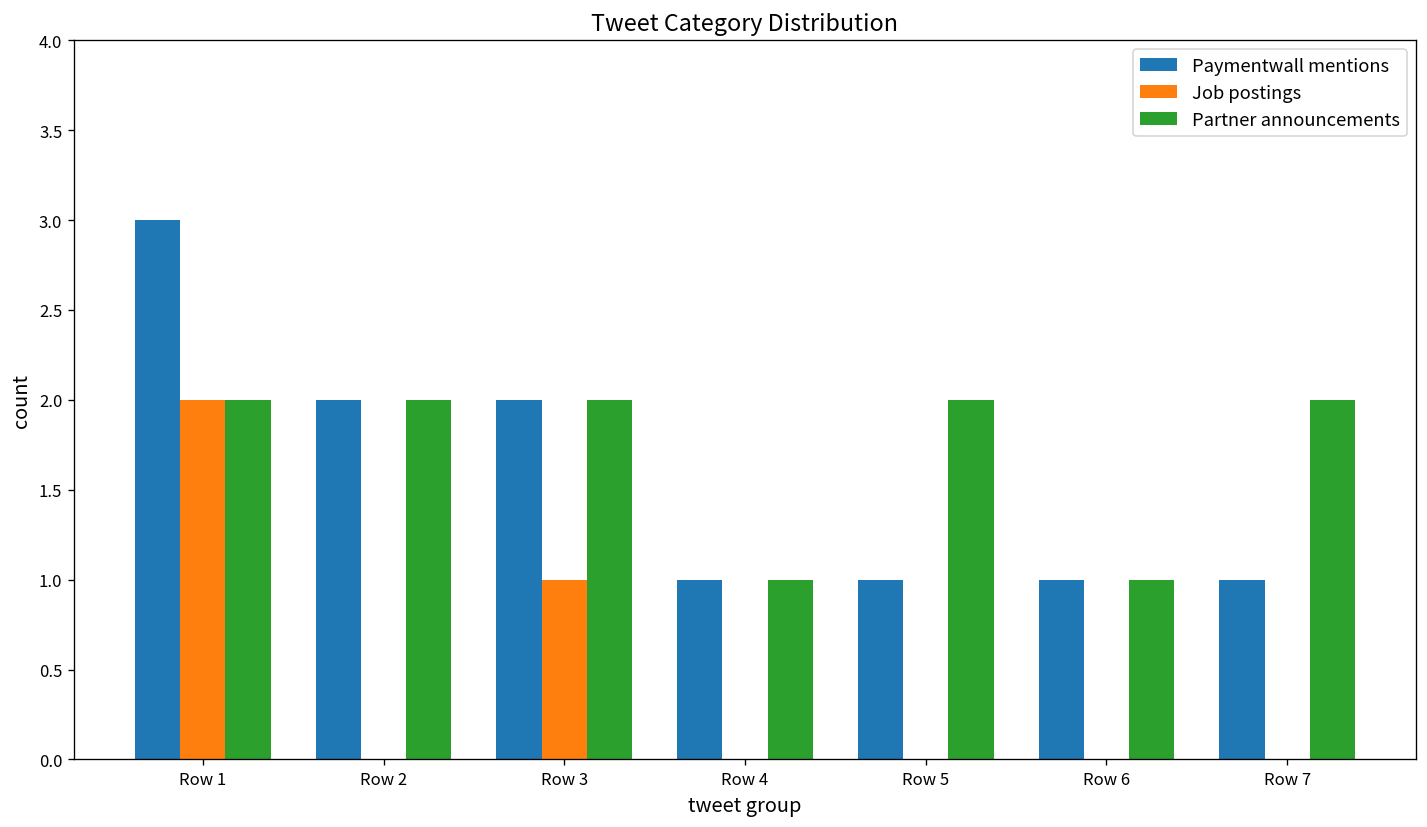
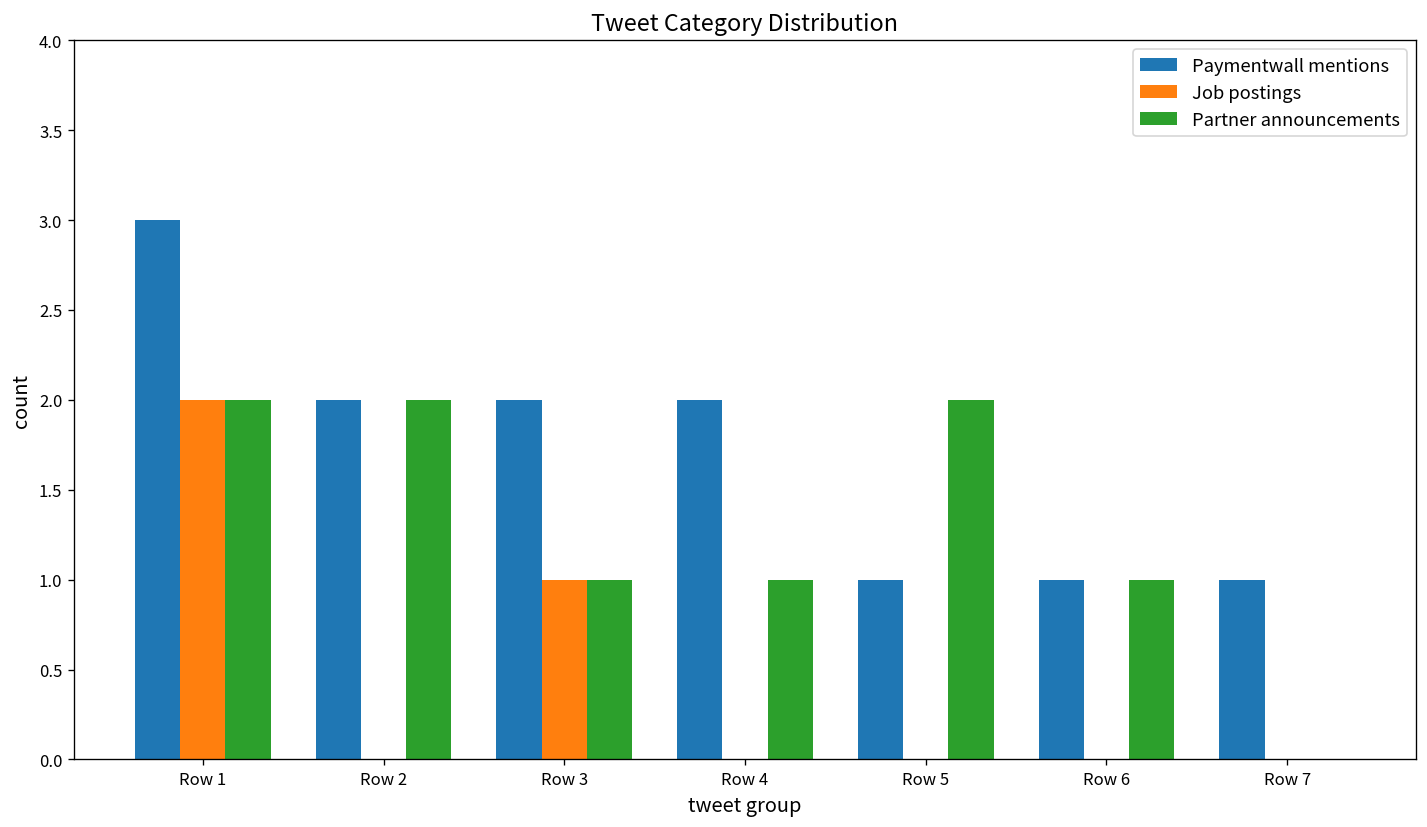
  {
    "Paymentwall mentions": {
      "Row 1": 3,
      "Row 2": 2,
      "Row 3": 2,
-     "Row 4": 1,
+     "Row 4": 2,
      "Row 5": 1,
      "Row 6": 1,
      "Row 7": 1
    },
    "Job postings": {
      "Row 1": 2,
      "Row 2": 0,
      "Row 3": 1,
      "Row 4": 0,
      "Row 5": 0,
      "Row 6": 0,
      "Row 7": 0
    },
    "Partner announcements": {
      "Row 1": 2,
      "Row 2": 2,
-     "Row 3": 2,
+     "Row 3": 1,
      "Row 4": 1,
      "Row 5": 2,
      "Row 6": 1,
-     "Row 7": 2
+     "Row 7": 0
    }
  }
